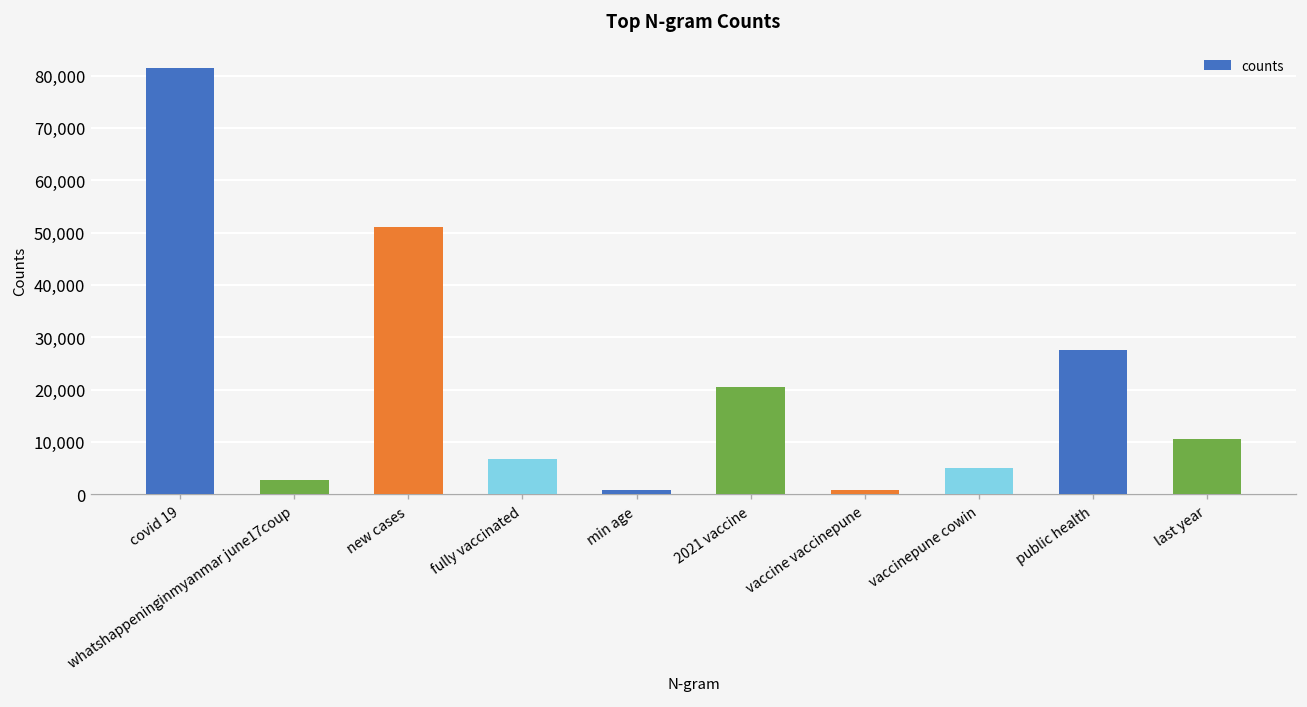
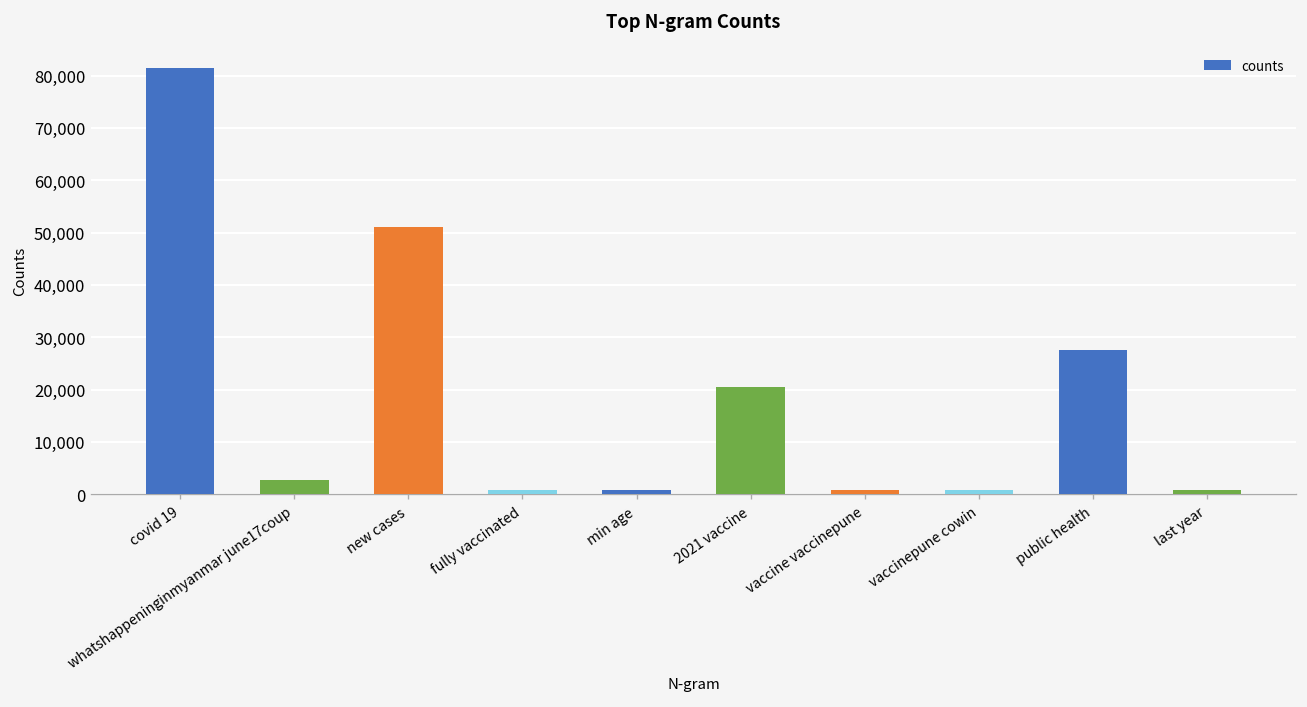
  {
    "covid 19": "81,000",
    "whatshappeninginmyanmar june17coup": "3,000",
    "new cases": "51,000",
-   "fully vaccinated": "7,000",
+   "fully vaccinated": "1,000",
    "min age": "1,000",
    "2021 vaccine": "21,000",
    "vaccine vaccinepune": "1,000",
-   "vaccinepune cowin": "5,000",
+   "vaccinepune cowin": "1,000",
    "public health": "28,000",
-   "last year": "11,000"
+   "last year": "1,000"
  }
